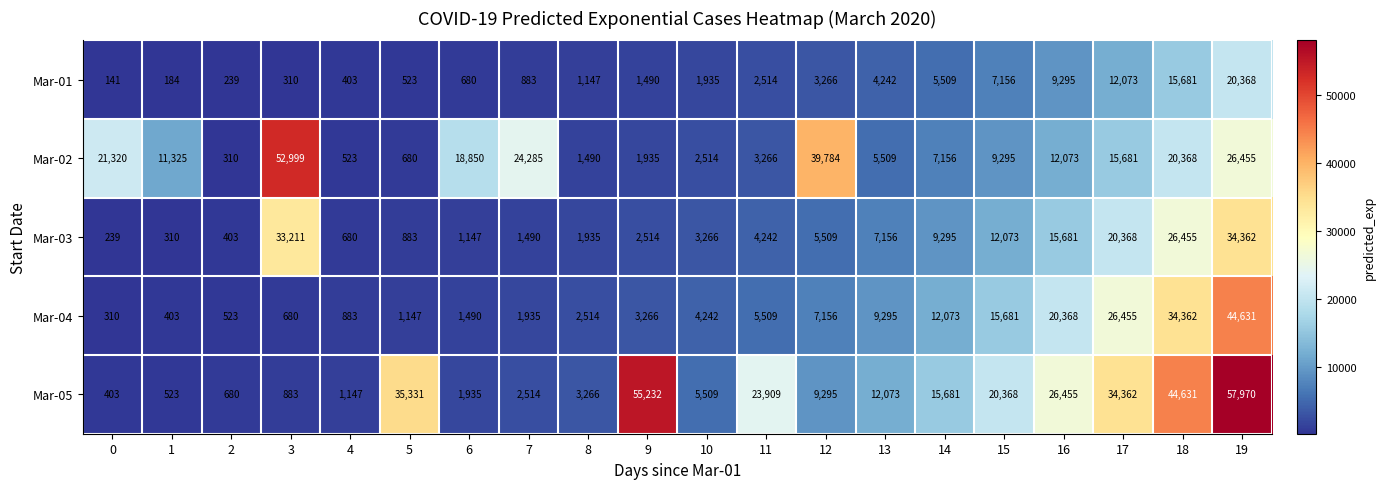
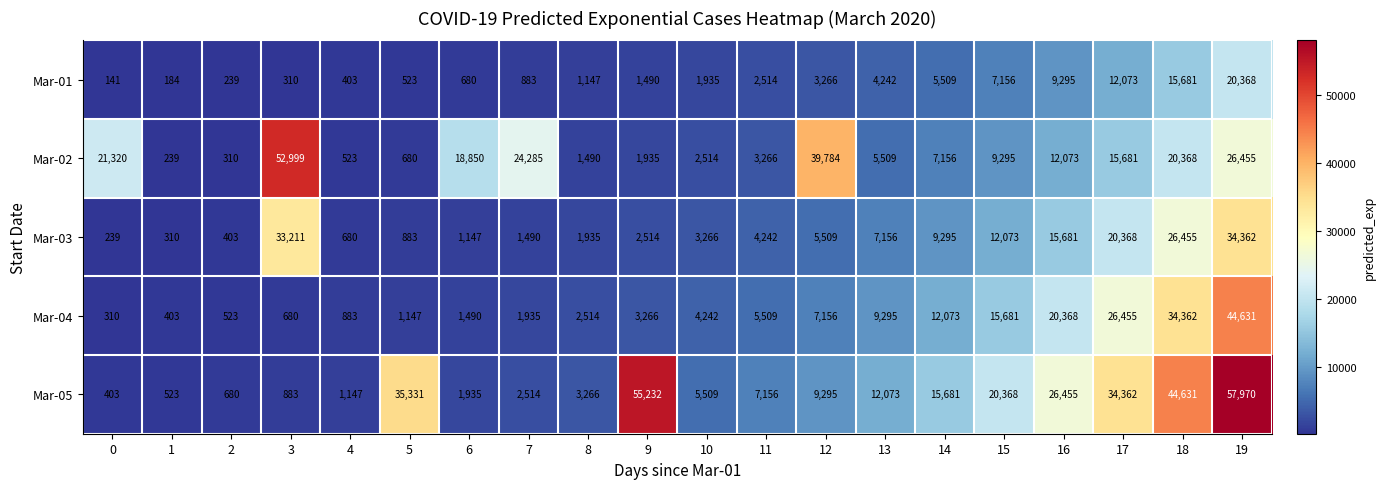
  {
    "Mar-01": {
      "0": "141",
      "1": "184",
      "2": "239",
      "3": "310",
      "4": "403",
      "5": "523",
      "6": "680",
      "7": "883",
      "8": "1,147",
      "9": "1,490",
      "10": "1,935",
      "11": "2,514",
      "12": "3,266",
      "13": "4,242",
      "14": "5,509",
      "15": "7,156",
      "16": "9,295",
      "17": "12,073",
      "18": "15,681",
      "19": "20,368"
    },
    "Mar-02": {
      "0": "21,320",
-     "1": "11,325",
+     "1": "239",
      "2": "310",
      "3": "52,999",
      "4": "523",
      "5": "680",
      "6": "18,850",
      "7": "24,285",
      "8": "1,490",
      "9": "1,935",
      "10": "2,514",
      "11": "3,266",
      "12": "39,784",
      "13": "5,509",
      "14": "7,156",
      "15": "9,295",
      "16": "12,073",
      "17": "15,681",
      "18": "20,368",
      "19": "26,455"
    },
    "Mar-03": {
      "0": "239",
      "1": "310",
      "2": "403",
      "3": "33,211",
      "4": "680",
      "5": "883",
      "6": "1,147",
      "7": "1,490",
      "8": "1,935",
      "9": "2,514",
      "10": "3,266",
      "11": "4,242",
      "12": "5,509",
      "13": "7,156",
      "14": "9,295",
      "15": "12,073",
      "16": "15,681",
      "17": "20,368",
      "18": "26,455",
      "19": "34,362"
    },
    "Mar-04": {
      "0": "310",
      "1": "403",
      "2": "523",
      "3": "680",
      "4": "883",
      "5": "1,147",
      "6": "1,490",
      "7": "1,935",
      "8": "2,514",
      "9": "3,266",
      "10": "4,242",
      "11": "5,509",
      "12": "7,156",
      "13": "9,295",
      "14": "12,073",
      "15": "15,681",
      "16": "20,368",
      "17": "26,455",
      "18": "34,362",
      "19": "44,631"
    },
    "Mar-05": {
      "0": "403",
      "1": "523",
      "2": "680",
      "3": "883",
      "4": "1,147",
      "5": "35,331",
      "6": "1,935",
      "7": "2,514",
      "8": "3,266",
      "9": "55,232",
      "10": "5,509",
-     "11": "23,909",
+     "11": "7,156",
      "12": "9,295",
      "13": "12,073",
      "14": "15,681",
      "15": "20,368",
      "16": "26,455",
      "17": "34,362",
      "18": "44,631",
      "19": "57,970"
    }
  }
